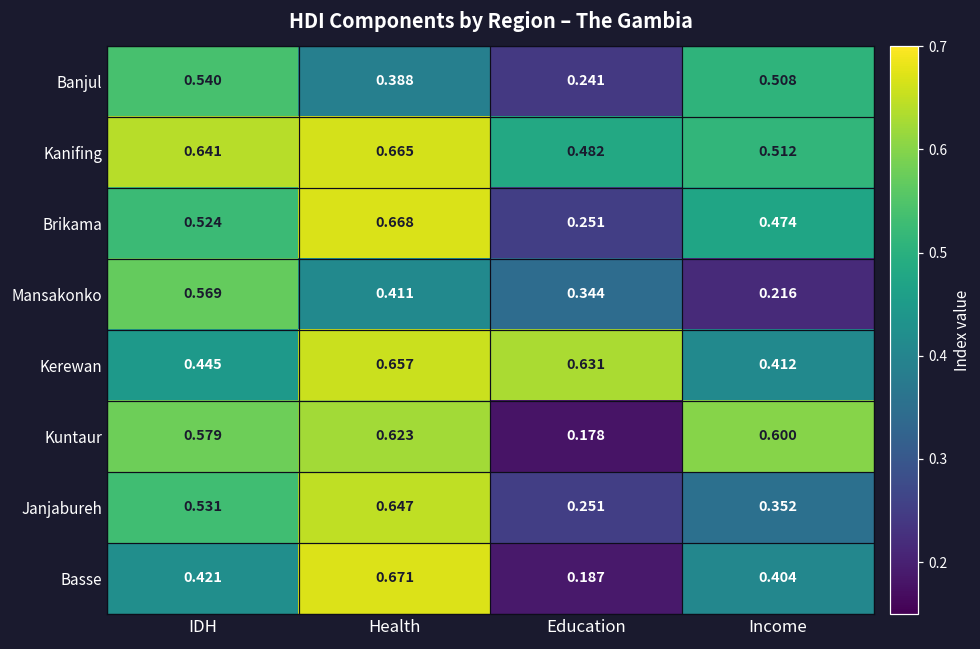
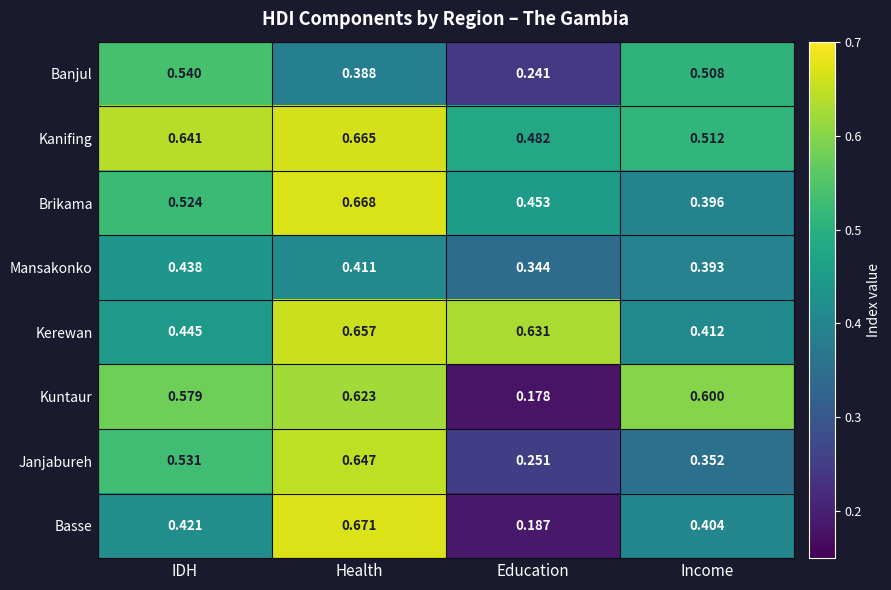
  {
    "Banjul": {
      "IDH": 0.540,
      "Health": 0.388,
      "Education": 0.241,
      "Income": 0.508
    },
    "Kanifing": {
      "IDH": 0.641,
      "Health": 0.665,
      "Education": 0.482,
      "Income": 0.512
    },
    "Brikama": {
      "IDH": 0.524,
      "Health": 0.668,
-     "Education": 0.251,
-     "Income": 0.474
+     "Education": 0.453,
+     "Income": 0.396
    },
    "Mansakonko": {
-     "IDH": 0.569,
+     "IDH": 0.438,
      "Health": 0.411,
      "Education": 0.344,
-     "Income": 0.216
+     "Income": 0.393
    },
    "Kerewan": {
      "IDH": 0.445,
      "Health": 0.657,
      "Education": 0.631,
      "Income": 0.412
    },
    "Kuntaur": {
      "IDH": 0.579,
      "Health": 0.623,
      "Education": 0.178,
      "Income": 0.600
    },
    "Janjabureh": {
      "IDH": 0.531,
      "Health": 0.647,
      "Education": 0.251,
      "Income": 0.352
    },
    "Basse": {
      "IDH": 0.421,
      "Health": 0.671,
      "Education": 0.187,
      "Income": 0.404
    }
  }
